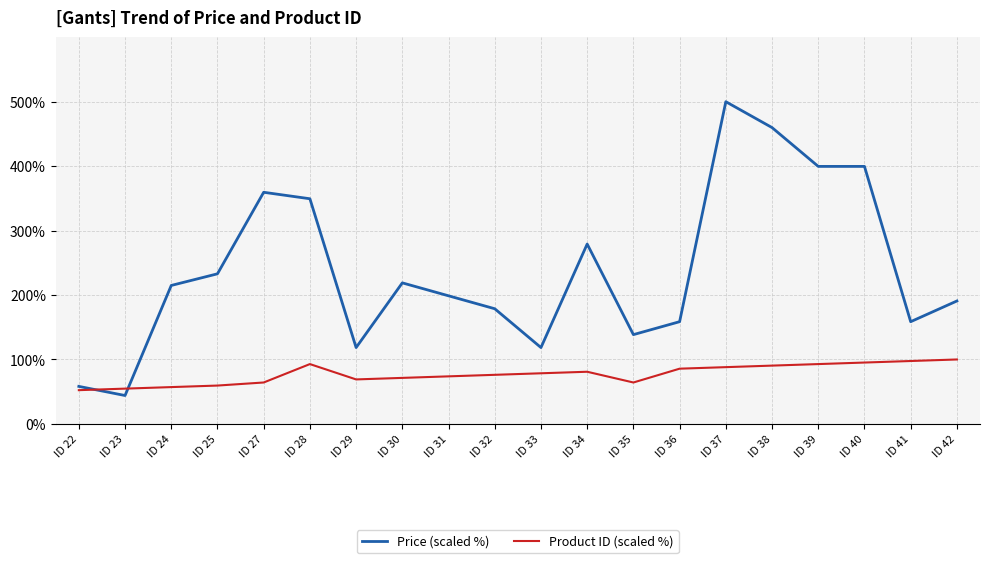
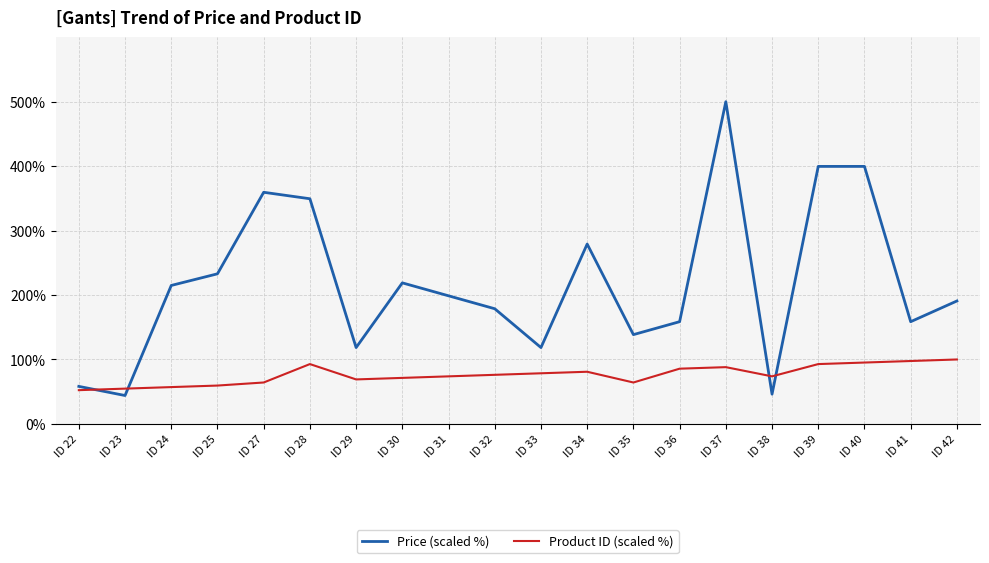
  {
    "Price (scaled %)": {
      "ID 22": "60%",
      "ID 23": "40%",
      "ID 24": "210%",
      "ID 25": "230%",
      "ID 27": "360%",
      "ID 28": "350%",
      "ID 29": "120%",
      "ID 30": "220%",
      "ID 31": "200%",
      "ID 32": "180%",
      "ID 33": "120%",
      "ID 34": "280%",
      "ID 35": "140%",
      "ID 36": "160%",
      "ID 37": "500%",
-     "ID 38": "460%",
+     "ID 38": "50%",
      "ID 39": "400%",
      "ID 40": "400%",
      "ID 41": "160%",
      "ID 42": "190%"
    },
    "Product ID (scaled %)": {
      "ID 22": "50%",
      "ID 23": "50%",
      "ID 24": "60%",
      "ID 25": "60%",
      "ID 27": "60%",
      "ID 28": "90%",
      "ID 29": "70%",
      "ID 30": "70%",
      "ID 31": "70%",
      "ID 32": "80%",
      "ID 33": "80%",
      "ID 34": "80%",
      "ID 35": "60%",
      "ID 36": "90%",
      "ID 37": "90%",
-     "ID 38": "90%",
+     "ID 38": "70%",
      "ID 39": "90%",
      "ID 40": "100%",
      "ID 41": "100%",
      "ID 42": "100%"
    }
  }
